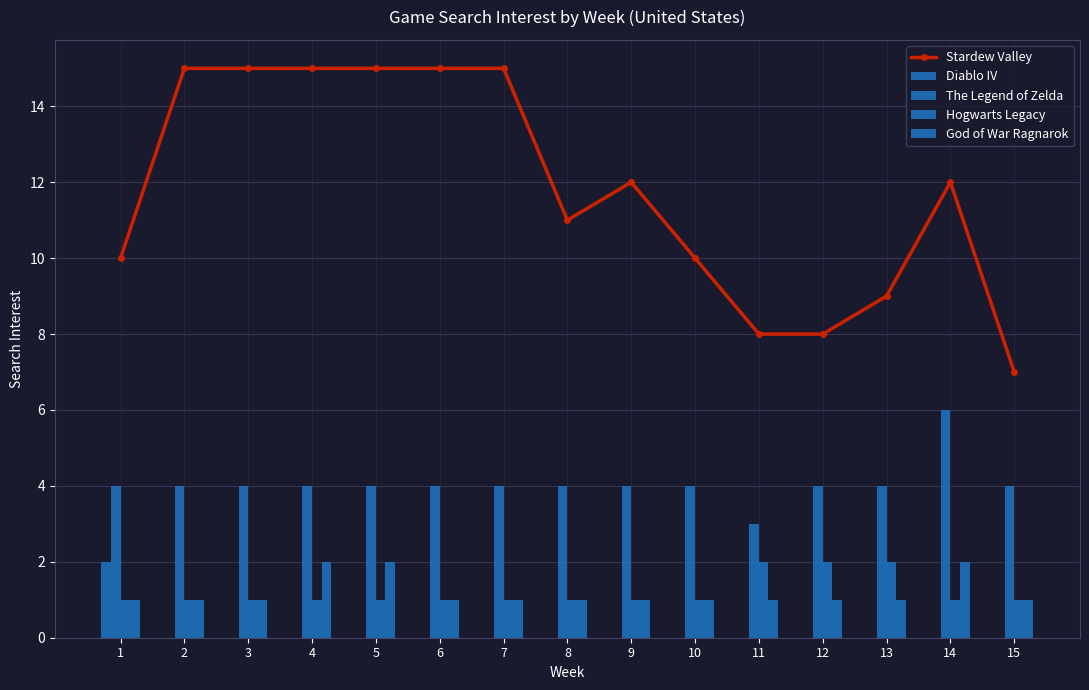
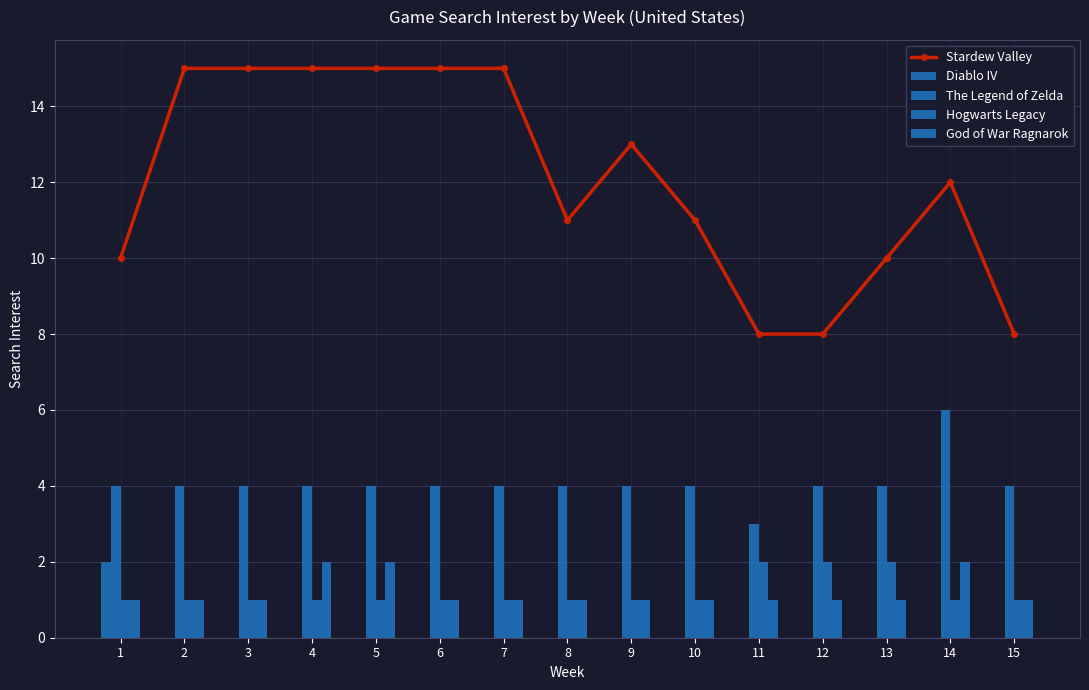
  {
    "Stardew Valley": {
      "1": 10,
      "2": 15,
      "3": 15,
      "4": 15,
      "5": 15,
      "6": 15,
      "7": 15,
      "8": 11,
-     "9": 12,
-     "10": 10,
+     "9": 13,
+     "10": 11,
      "11": 8,
      "12": 8,
-     "13": 9,
+     "13": 10,
      "14": 12,
-     "15": 7
+     "15": 8
    }
  }
